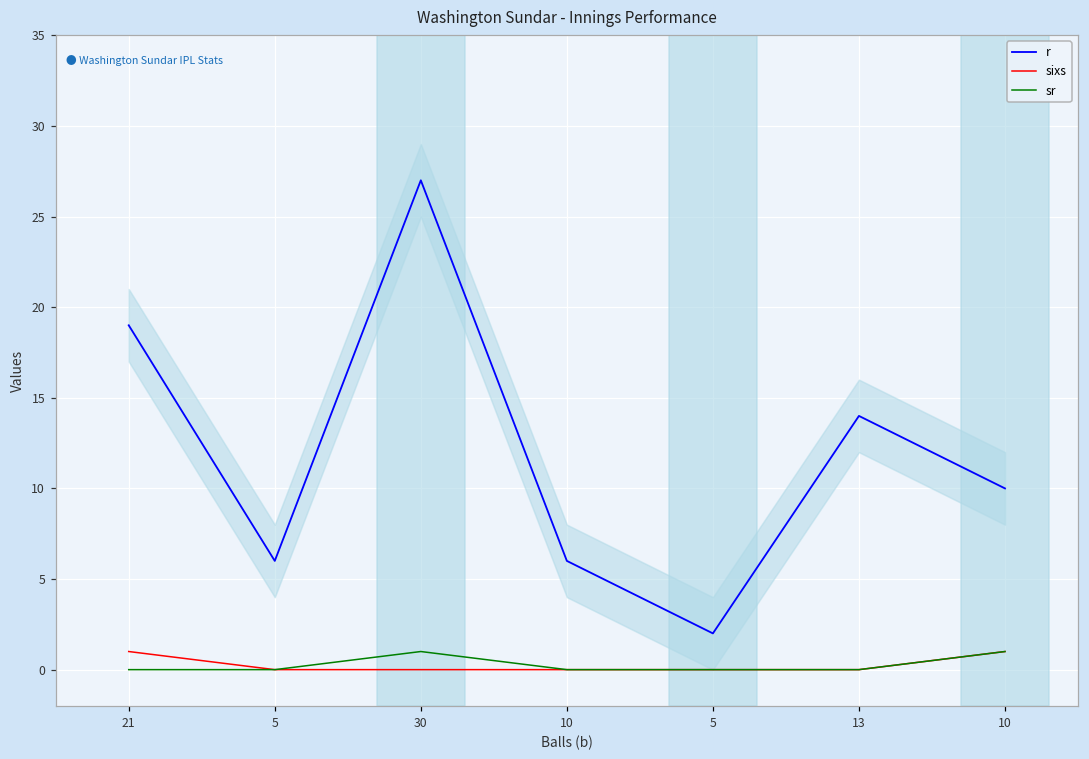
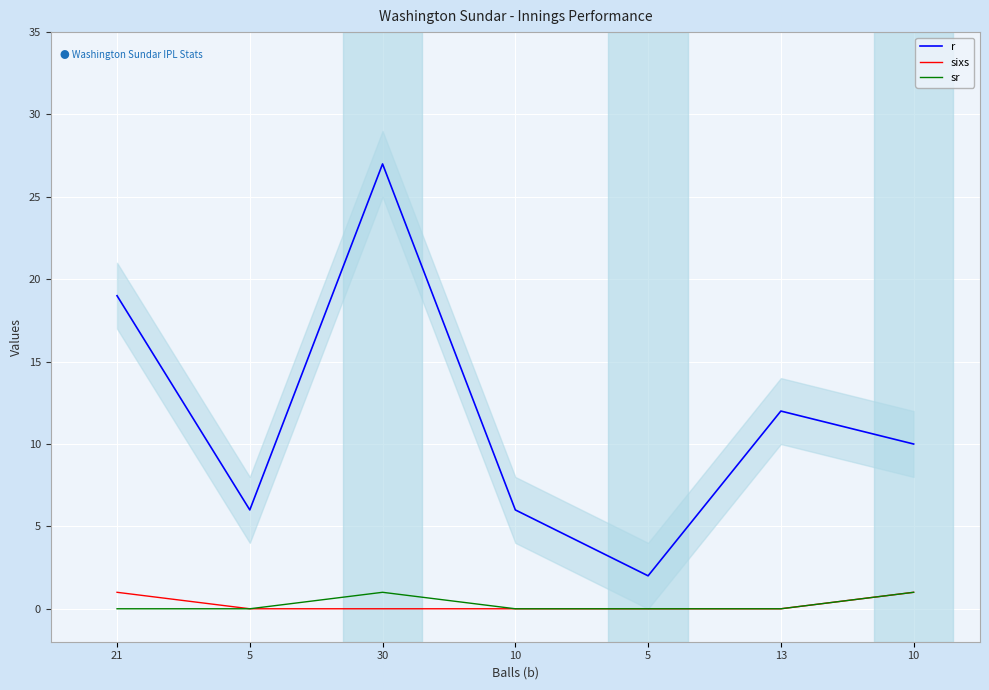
  {
    "r": {
      "21": 19,
-     "13": 14
+     "13": 12
    },
    "sixs": {
      "21": 1
    },
    "sr": {
      "21": 0
    }
  }
